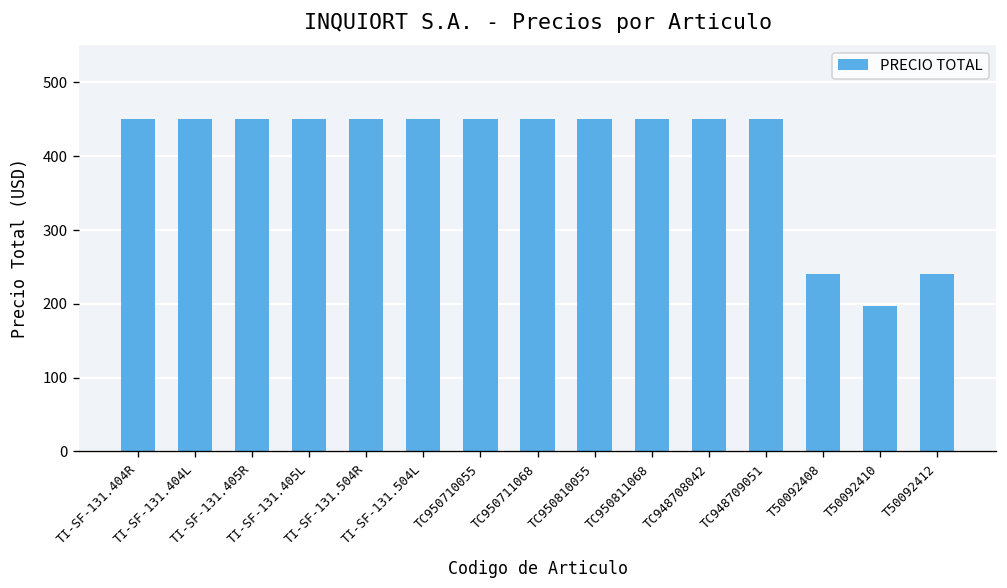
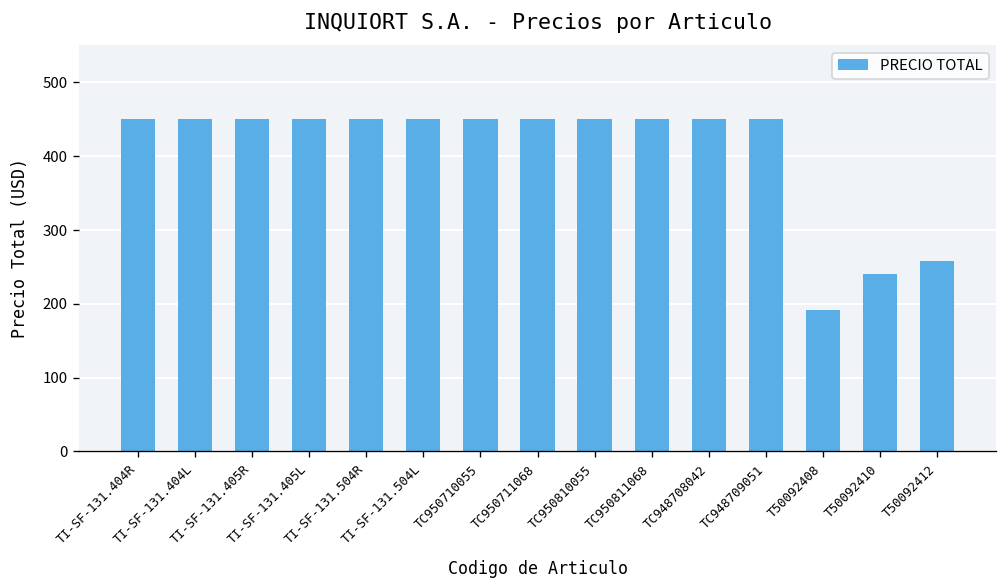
  {
    "TI-SF-131.404R": 450,
    "TI-SF-131.404L": 450,
    "TI-SF-131.405R": 450,
    "TI-SF-131.405L": 450,
    "TI-SF-131.504R": 450,
    "TI-SF-131.504L": 450,
    "TC950710055": 450,
    "TC950711068": 450,
    "TC950810055": 450,
    "TC950811068": 450,
    "TC948708042": 450,
    "TC948709051": 450,
-   "T50092408": 240,
-   "T50092410": 200,
-   "T50092412": 240
+   "T50092408": 190,
+   "T50092410": 240,
+   "T50092412": 260
  }
